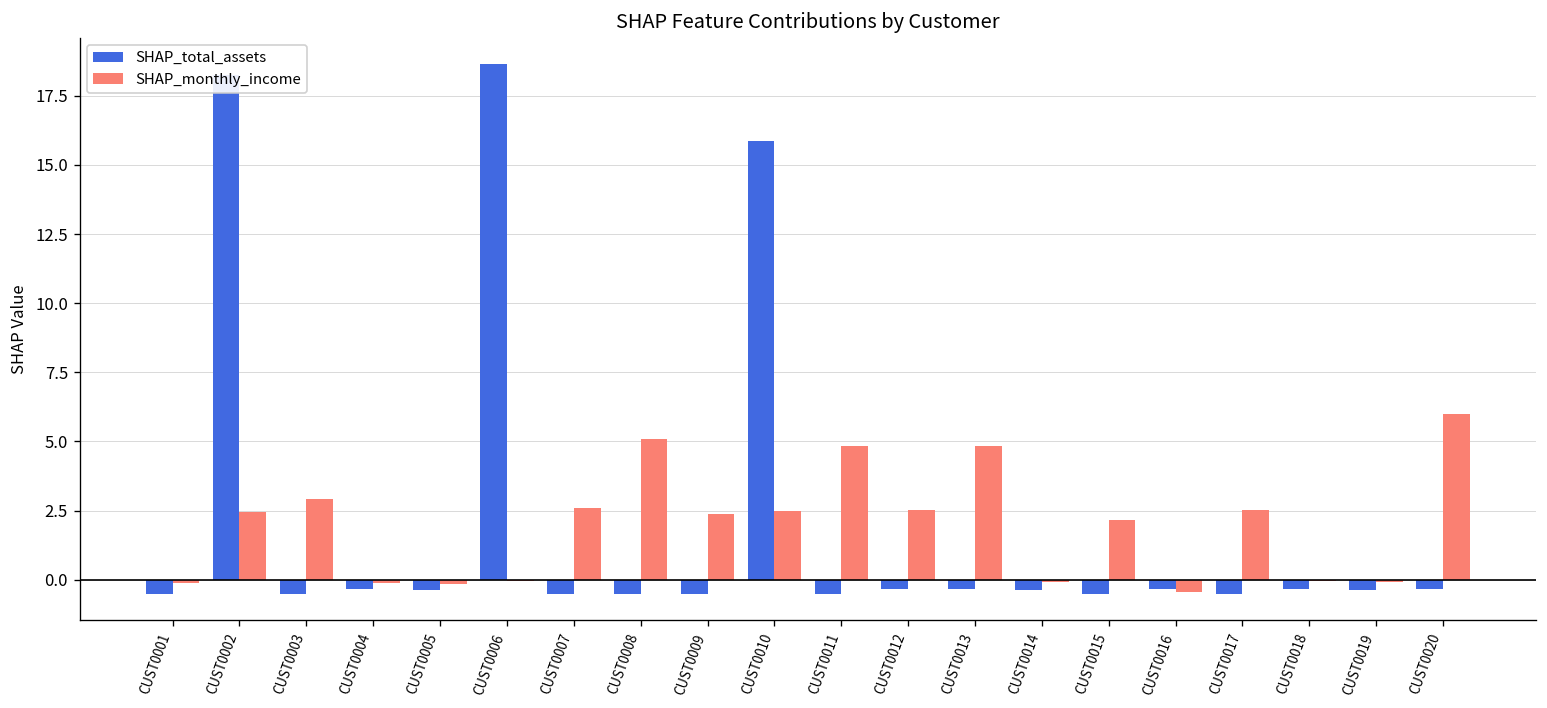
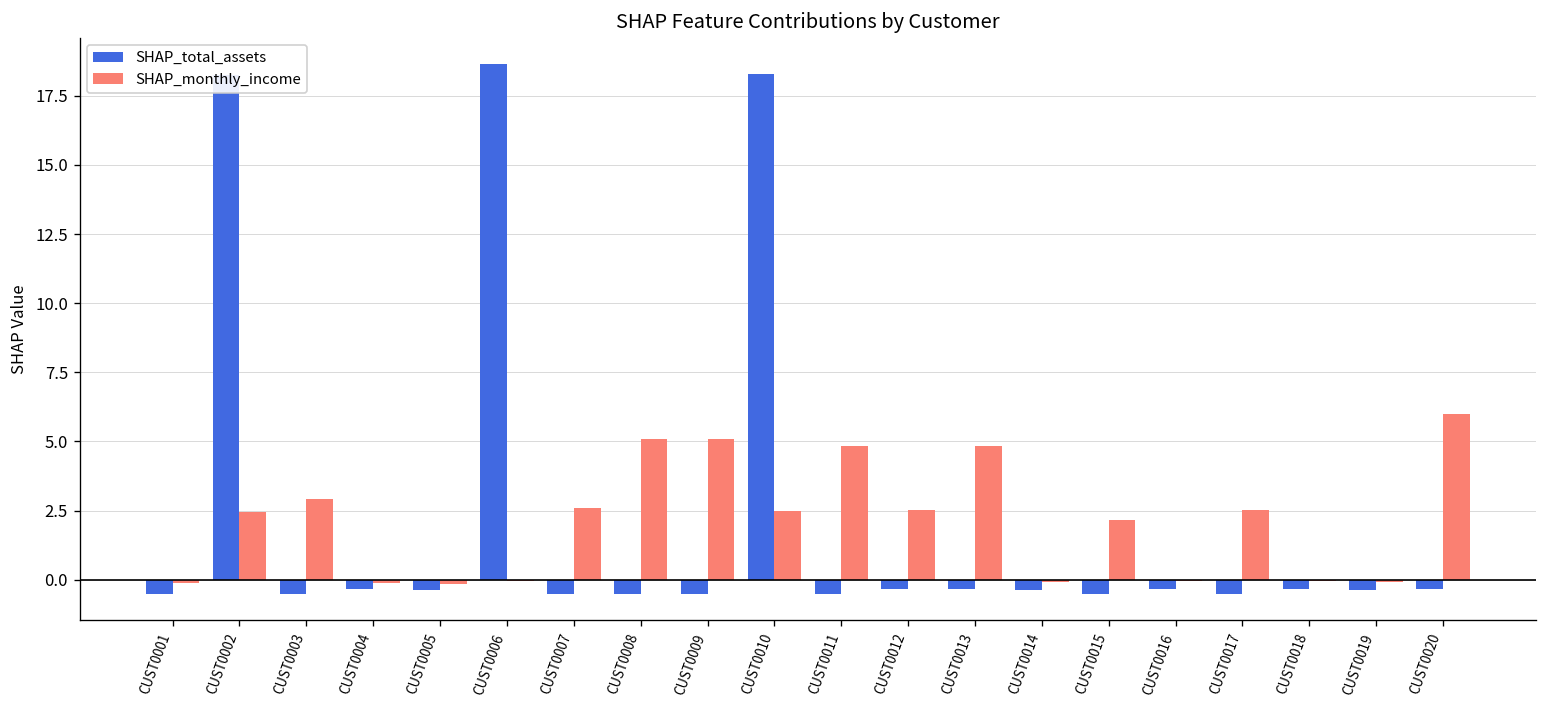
  {
    "SHAP_total_assets": {
      "CUST0001": -0.5,
      "CUST0003": -0.5,
      "CUST0004": -0.3,
      "CUST0005": -0.4,
      "CUST0006": 18.6,
      "CUST0007": -0.5,
      "CUST0008": -0.5,
      "CUST0009": -0.5,
-     "CUST0010": 15.9,
+     "CUST0010": 18.3,
      "CUST0011": -0.5,
      "CUST0012": -0.3,
      "CUST0013": -0.3,
      "CUST0014": -0.4,
      "CUST0015": -0.5,
      "CUST0016": -0.3,
      "CUST0017": -0.5,
      "CUST0018": -0.3,
      "CUST0019": -0.4,
      "CUST0020": -0.3
    },
    "SHAP_monthly_income": {
      "CUST0001": -0.1,
      "CUST0002": 2.5,
      "CUST0003": 2.9,
      "CUST0004": -0.1,
      "CUST0005": -0.1,
      "CUST0007": 2.6,
      "CUST0008": 5.1,
-     "CUST0009": 2.4,
+     "CUST0009": 5.1,
      "CUST0010": 2.5,
      "CUST0011": 4.8,
      "CUST0012": 2.5,
      "CUST0013": 4.8,
      "CUST0015": 2.1,
-     "CUST0016": -0.4,
+     "CUST0016": -0.1,
      "CUST0017": 2.5,
      "CUST0020": 6.0
    }
  }
